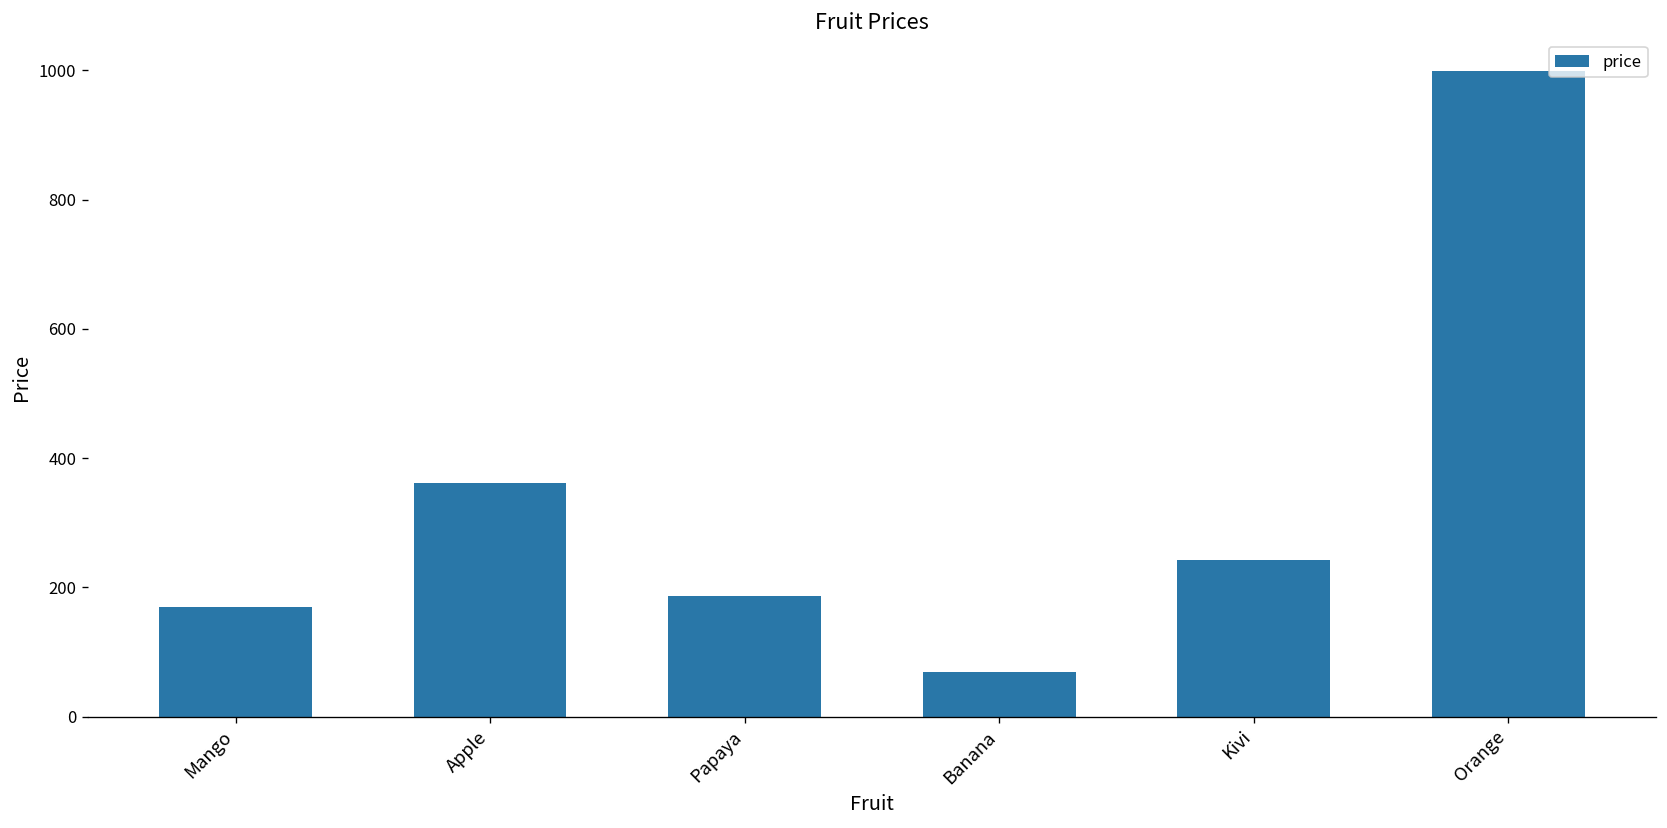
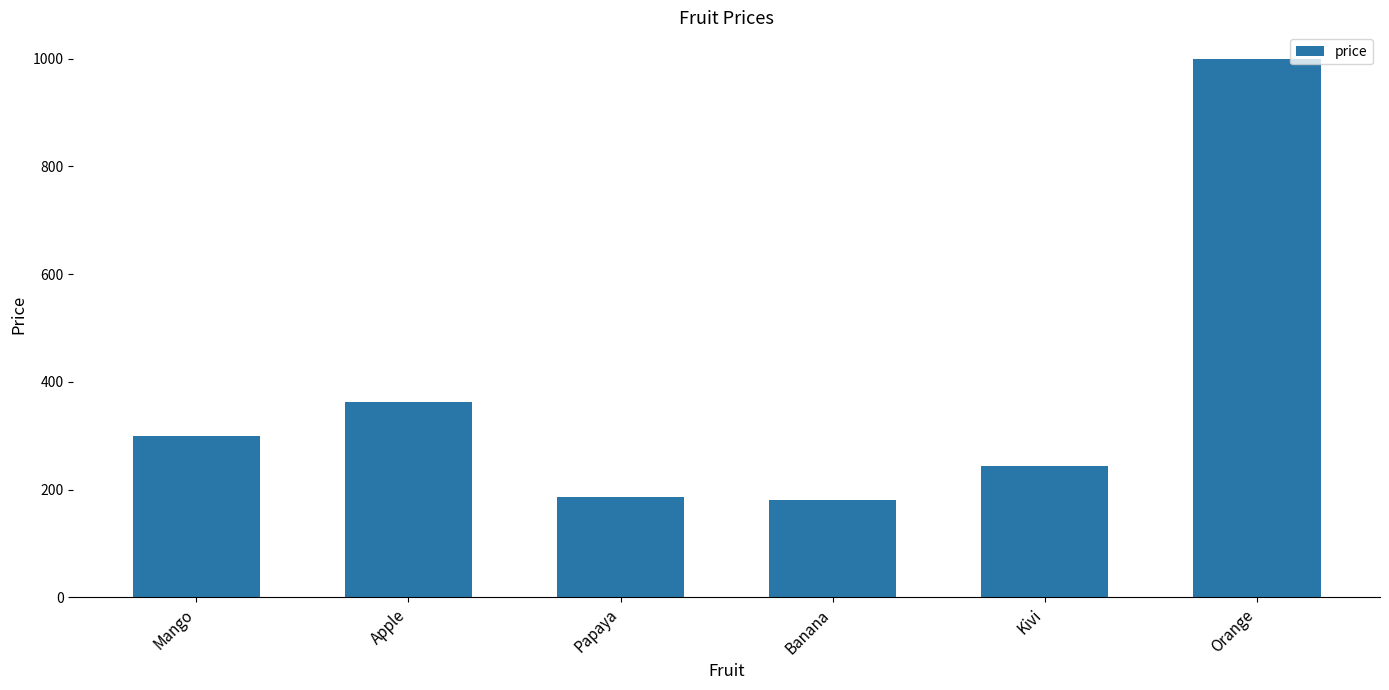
  {
-   "Mango": 170,
+   "Mango": 300,
    "Apple": 360,
    "Papaya": 190,
-   "Banana": 70,
+   "Banana": 180,
    "Kivi": 240,
    "Orange": 1000
  }
